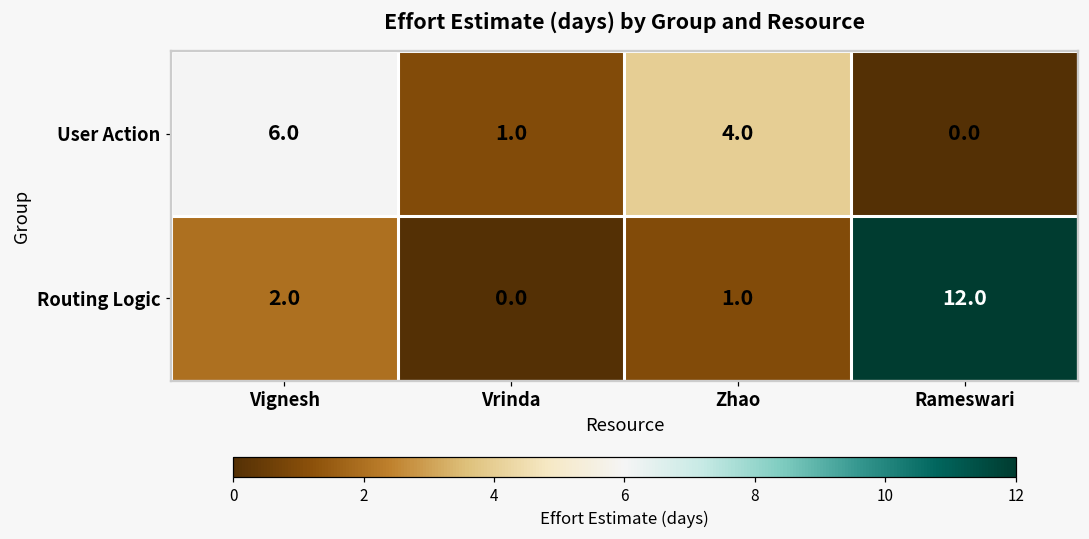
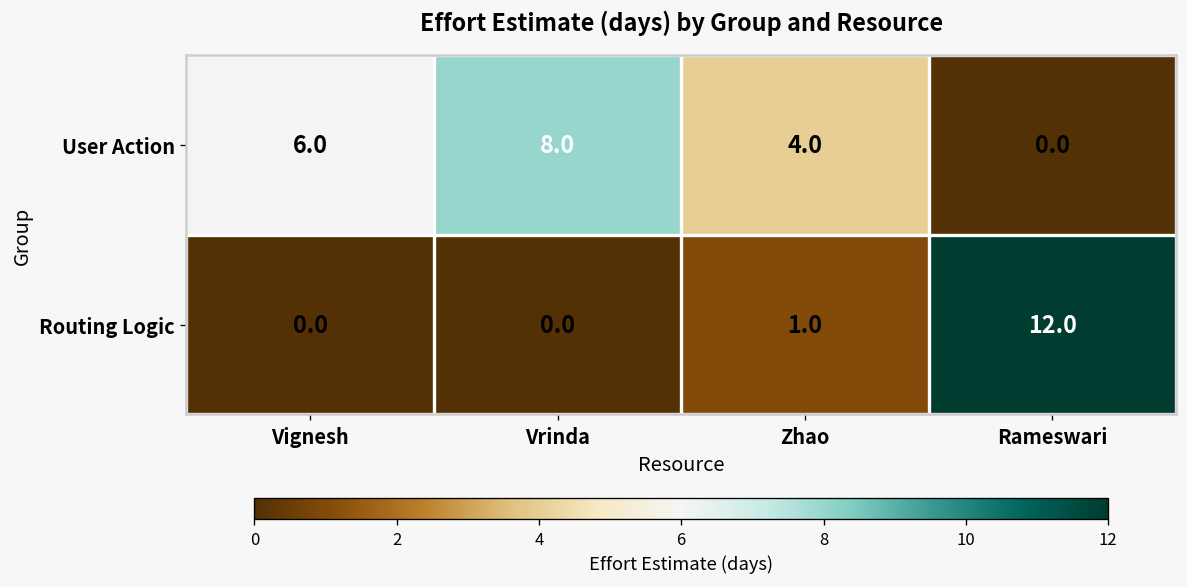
  {
    "User Action": {
      "Vignesh": 6.0,
-     "Vrinda": 1.0,
+     "Vrinda": 8.0,
      "Zhao": 4.0,
      "Rameswari": 0.0
    },
    "Routing Logic": {
-     "Vignesh": 2.0,
+     "Vignesh": 0.0,
      "Vrinda": 0.0,
      "Zhao": 1.0,
      "Rameswari": 12.0
    }
  }
